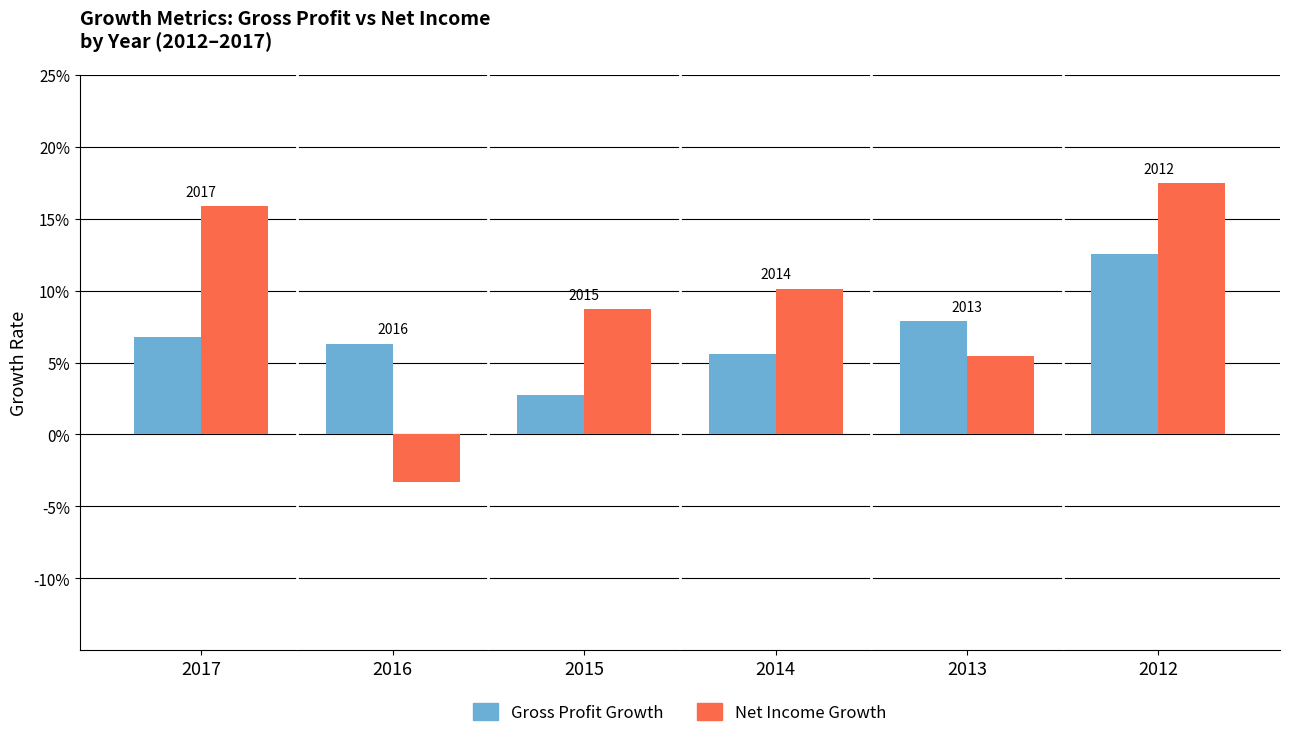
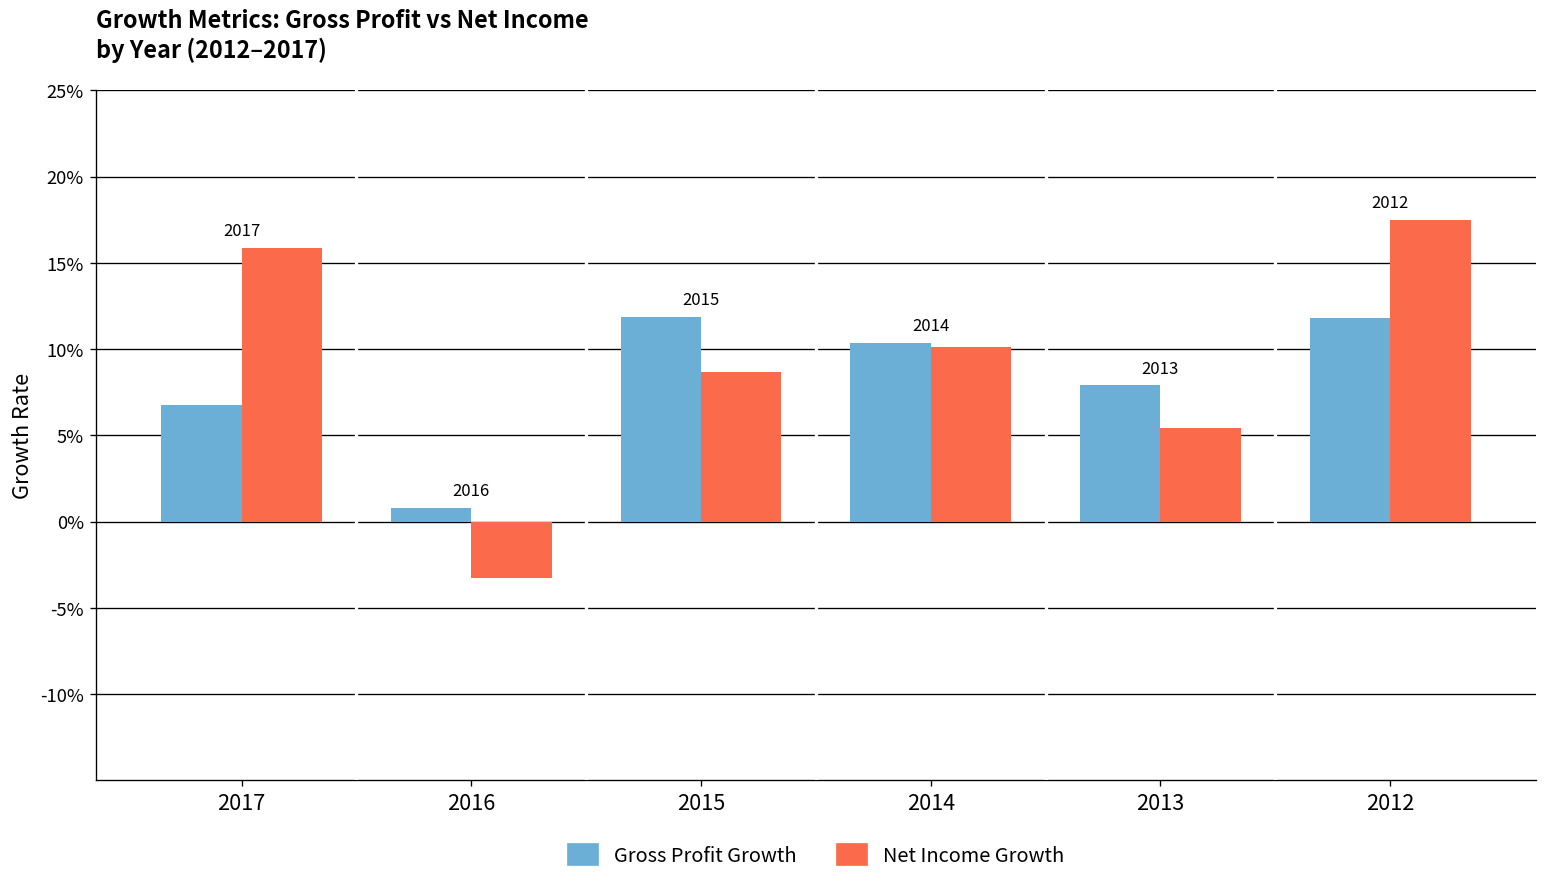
  {
    "Gross Profit Growth": {
      "2017": "6.8%",
-     "2016": "6.3%",
-     "2015": "2.7%",
-     "2014": "5.6%",
-     "2012": "12.6%"
+     "2016": "0.8%",
+     "2015": "11.9%",
+     "2014": "10.4%",
+     "2012": "11.8%"
    },
    "Net Income Growth": {
      "2016": "-3.3%",
      "2015": "8.7%",
      "2014": "10.1%",
      "2013": "5.4%"
    }
  }
